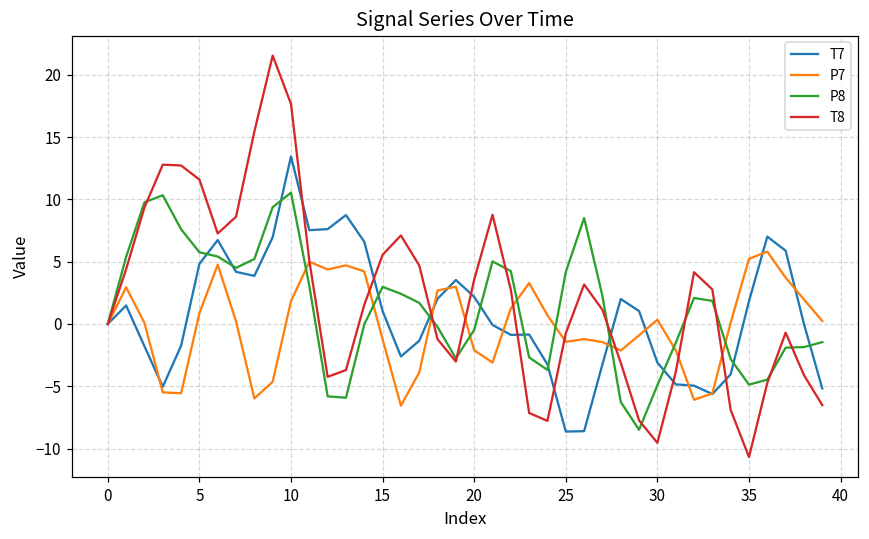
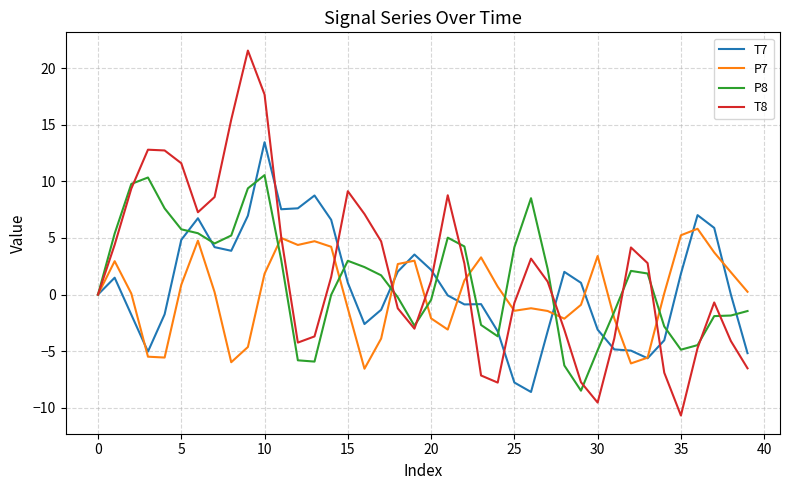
  {
    "T7": {
      "5": 4.8,
      "10": 13.5,
      "15": 1.0,
      "20": 2.2,
-     "25": -8.6,
+     "25": -7.8,
      "30": -3.1,
      "35": 1.8
    },
    "P7": {
      "5": 0.9,
      "10": 1.8,
      "15": -1.2,
      "20": -2.1,
      "25": -1.4,
-     "30": 0.3,
+     "30": 3.4,
      "35": 5.2
    },
    "P8": {
      "5": 5.8,
      "10": 10.5,
      "15": 3.0,
      "20": -0.5,
      "25": 4.2,
      "30": -4.9,
      "35": -4.9
    },
    "T8": {
      "5": 11.6,
      "10": 17.7,
-     "15": 5.6,
-     "20": 3.6,
+     "15": 9.1,
+     "20": 1.2,
      "25": -0.7,
      "30": -9.5,
      "35": -10.7
    }
  }
